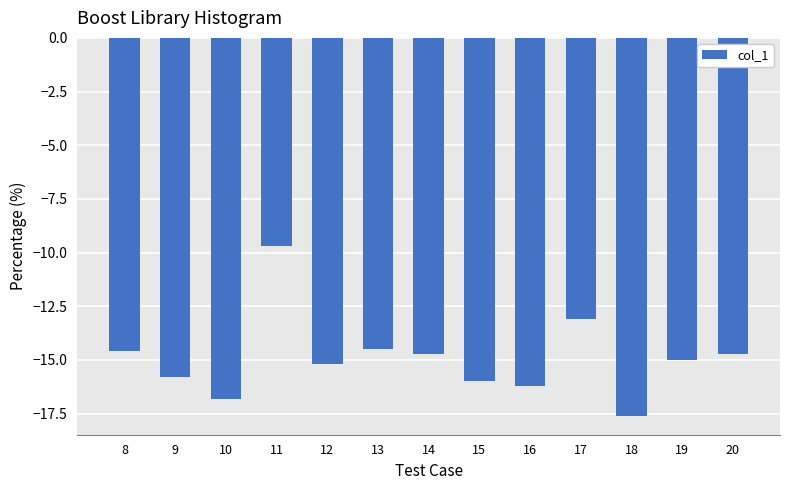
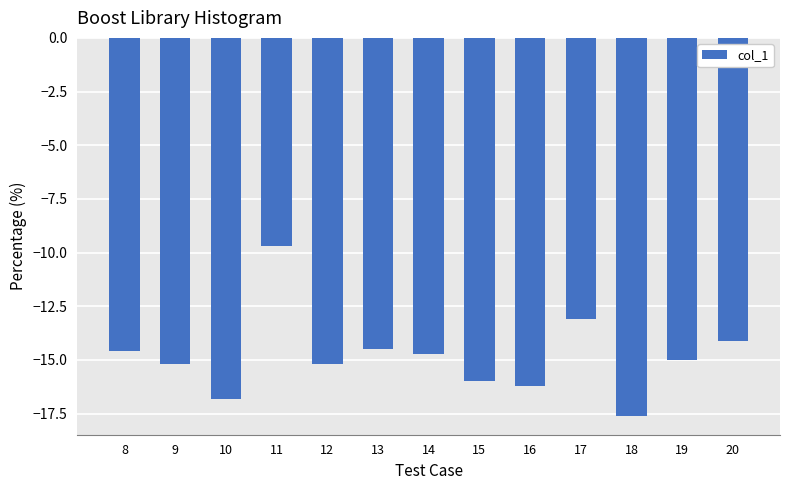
  {
    "8": -14.6,
-   "9": -15.8,
+   "9": -15.2,
    "10": -16.8,
    "11": -9.7,
    "12": -15.2,
    "13": -14.5,
    "14": -14.7,
    "15": -16.0,
    "16": -16.2,
    "17": -13.1,
    "18": -17.6,
    "19": -15.0,
-   "20": -14.7
+   "20": -14.1
  }
